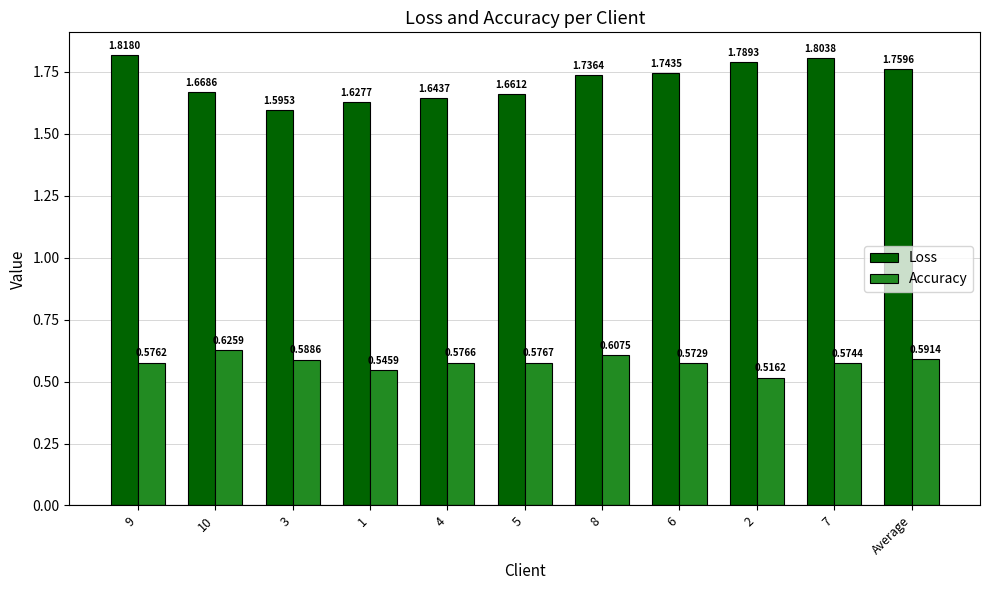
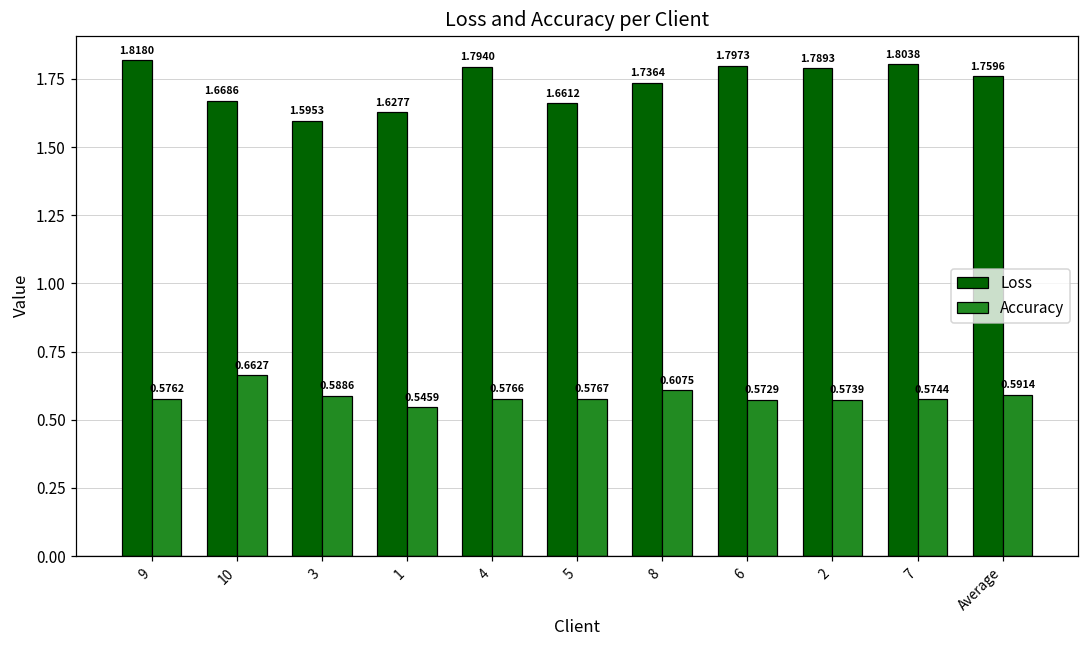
  {
    "Loss": {
      "9": 1.8180,
      "10": 1.6686,
      "3": 1.5953,
      "1": 1.6277,
-     "4": 1.6437,
+     "4": 1.7940,
      "5": 1.6612,
      "8": 1.7364,
-     "6": 1.7435,
+     "6": 1.7973,
      "2": 1.7893,
      "7": 1.8038,
      "Average": 1.7596
    },
    "Accuracy": {
      "9": 0.5762,
-     "10": 0.6259,
+     "10": 0.6627,
      "3": 0.5886,
      "1": 0.5459,
      "4": 0.5766,
      "5": 0.5767,
      "8": 0.6075,
      "6": 0.5729,
-     "2": 0.5162,
+     "2": 0.5739,
      "7": 0.5744,
      "Average": 0.5914
    }
  }
